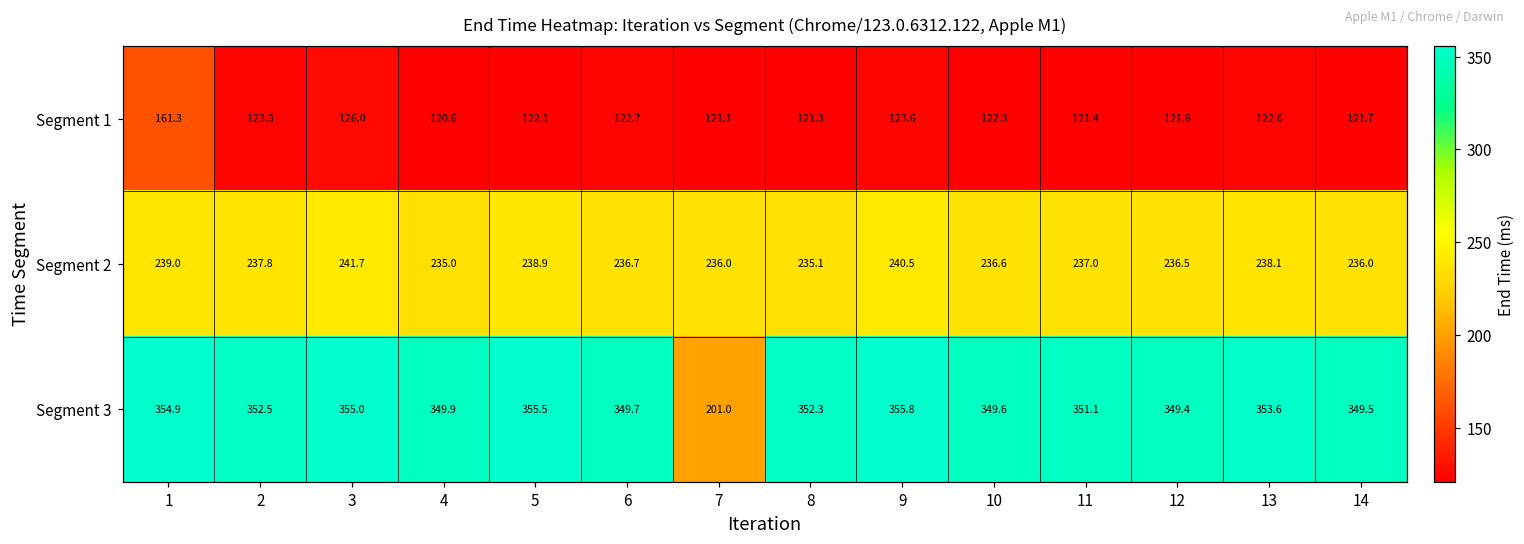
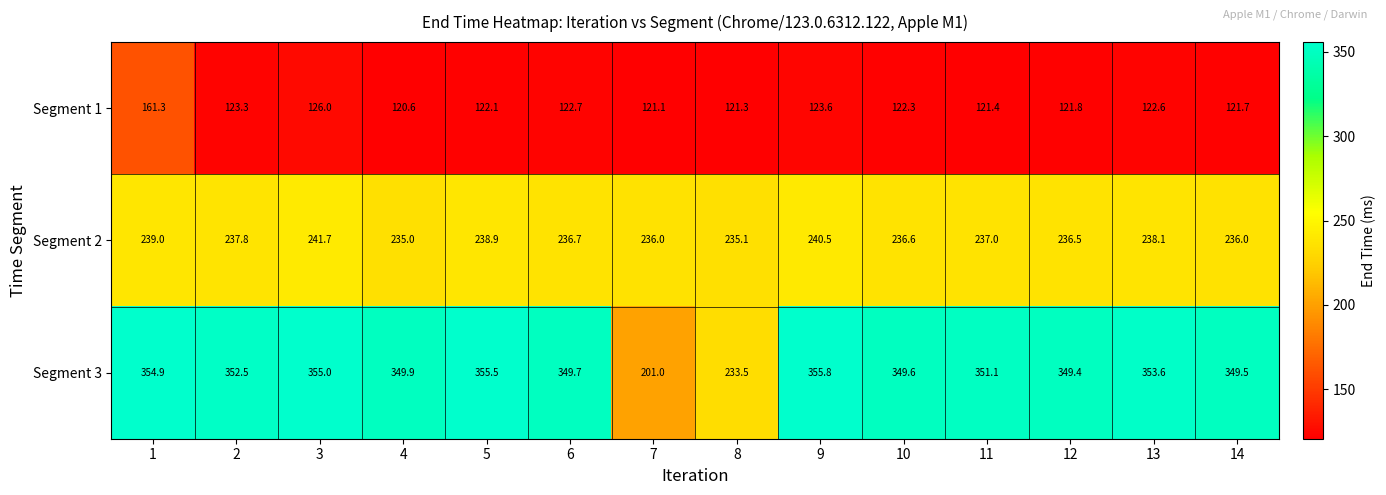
  {
    "Segment 1": {
      "1": 161.3,
      "2": 123.3,
      "3": 126.0,
      "4": 120.6,
      "5": 122.1,
      "6": 122.7,
      "7": 121.1,
      "8": 121.3,
      "9": 123.6,
      "10": 122.3,
      "11": 121.4,
      "12": 121.8,
      "13": 122.6,
      "14": 121.7
    },
    "Segment 2": {
      "1": 239.0,
      "2": 237.8,
      "3": 241.7,
      "4": 235.0,
      "5": 238.9,
      "6": 236.7,
      "7": 236.0,
      "8": 235.1,
      "9": 240.5,
      "10": 236.6,
      "11": 237.0,
      "12": 236.5,
      "13": 238.1,
      "14": 236.0
    },
    "Segment 3": {
      "1": 354.9,
      "2": 352.5,
      "3": 355.0,
      "4": 349.9,
      "5": 355.5,
      "6": 349.7,
      "7": 201.0,
-     "8": 352.3,
+     "8": 233.5,
      "9": 355.8,
      "10": 349.6,
      "11": 351.1,
      "12": 349.4,
      "13": 353.6,
      "14": 349.5
    }
  }
